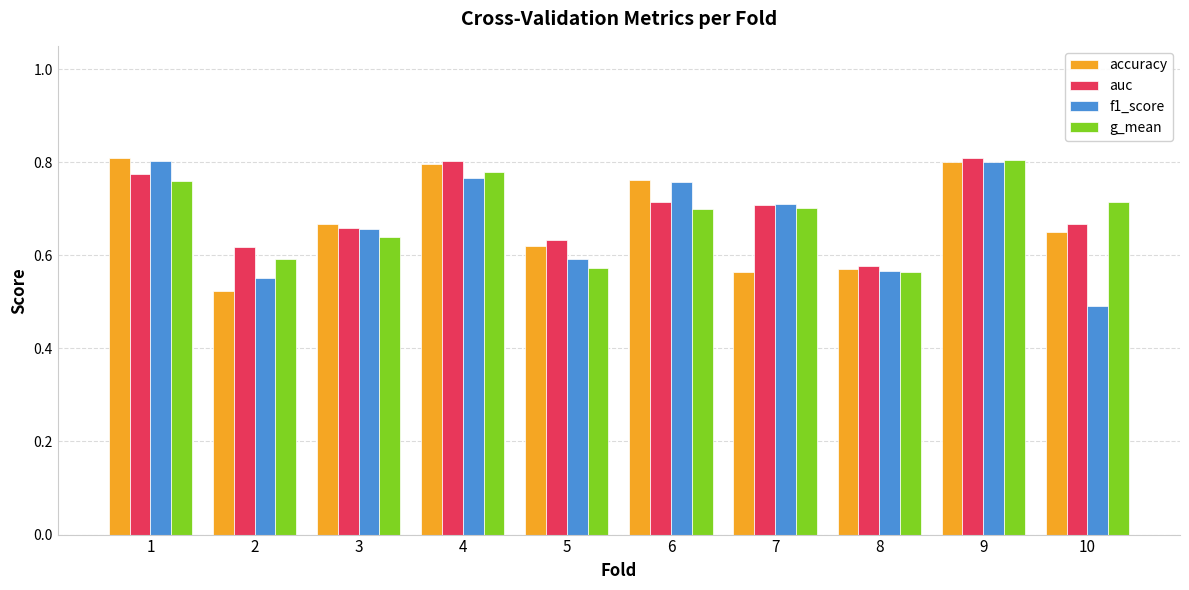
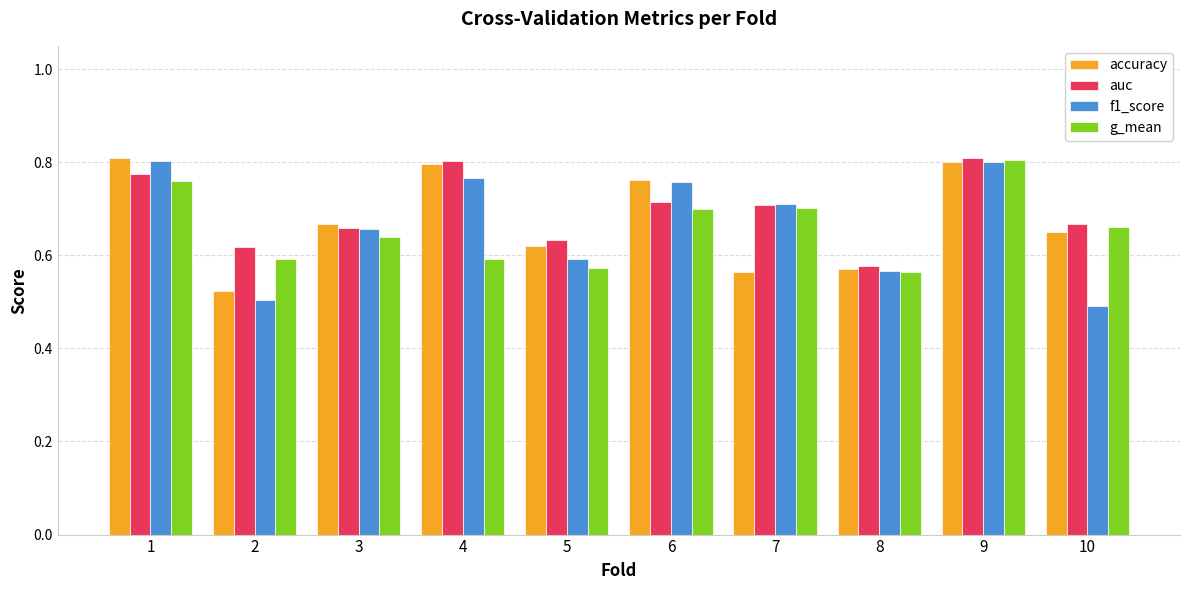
  {
    "accuracy": {
      "1": 0.81,
      "2": 0.52,
      "3": 0.67,
      "4": 0.80,
      "5": 0.62,
      "6": 0.76,
      "7": 0.56,
      "8": 0.57,
      "9": 0.80,
      "10": 0.65
    },
    "auc": {
      "1": 0.77,
      "2": 0.62,
      "3": 0.66,
      "4": 0.80,
      "5": 0.63,
      "6": 0.71,
      "7": 0.71,
      "8": 0.58,
      "9": 0.81,
      "10": 0.67
    },
    "f1_score": {
      "1": 0.80,
-     "2": 0.55,
+     "2": 0.50,
      "3": 0.66,
      "4": 0.77,
      "5": 0.59,
      "6": 0.76,
      "7": 0.71,
      "8": 0.57,
      "9": 0.80,
      "10": 0.49
    },
    "g_mean": {
      "1": 0.76,
      "2": 0.59,
      "3": 0.64,
-     "4": 0.78,
+     "4": 0.59,
      "5": 0.57,
      "6": 0.70,
      "7": 0.70,
      "8": 0.56,
      "9": 0.80,
-     "10": 0.72
+     "10": 0.66
    }
  }
